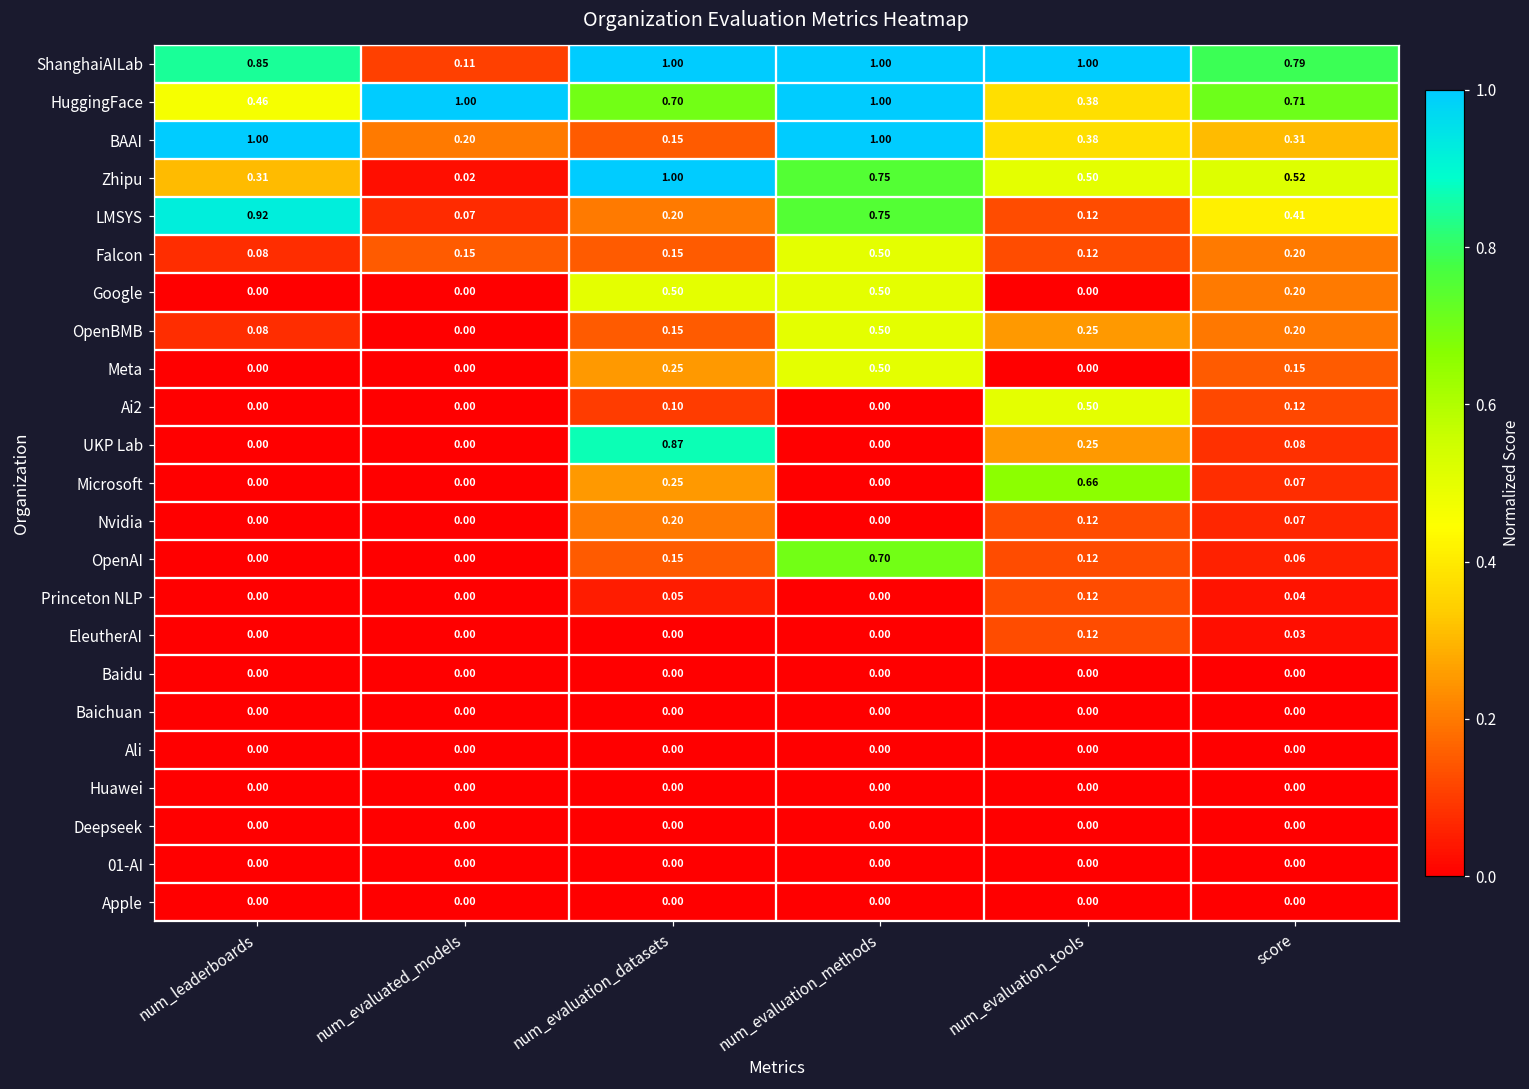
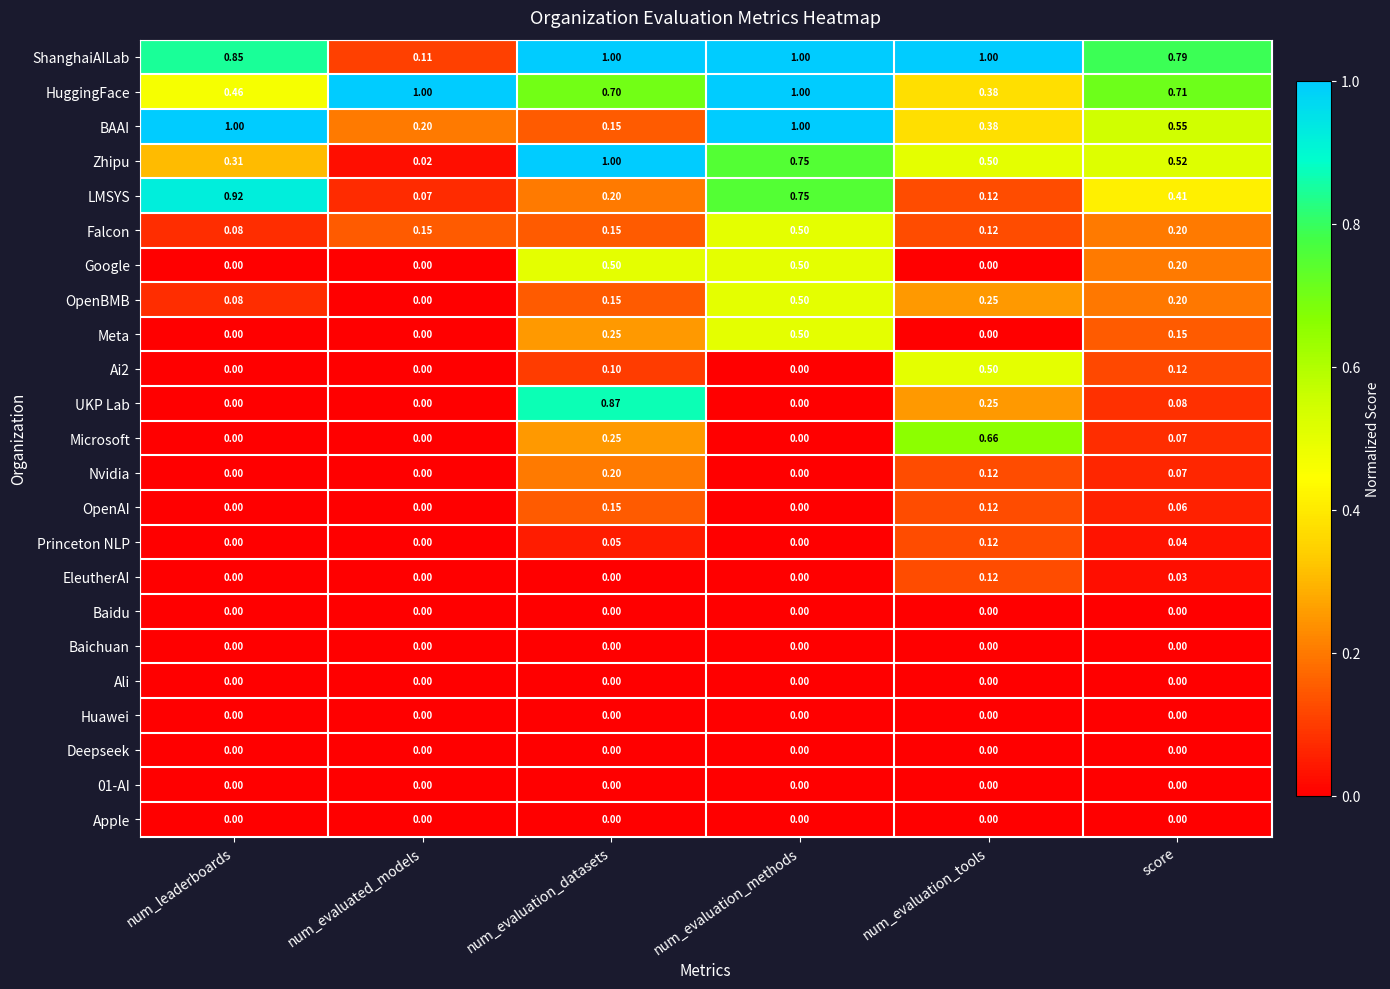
  {
    "ShanghaiAILab": {
      "num_leaderboards": 0.85,
      "num_evaluated_models": 0.11,
      "num_evaluation_datasets": 1.00,
      "num_evaluation_methods": 1.00,
      "num_evaluation_tools": 1.00,
      "score": 0.79
    },
    "HuggingFace": {
      "num_leaderboards": 0.46,
      "num_evaluated_models": 1.00,
      "num_evaluation_datasets": 0.70,
      "num_evaluation_methods": 1.00,
      "num_evaluation_tools": 0.38,
      "score": 0.71
    },
    "BAAI": {
      "num_leaderboards": 1.00,
      "num_evaluated_models": 0.20,
      "num_evaluation_datasets": 0.15,
      "num_evaluation_methods": 1.00,
      "num_evaluation_tools": 0.38,
-     "score": 0.31
+     "score": 0.55
    },
    "Zhipu": {
      "num_leaderboards": 0.31,
      "num_evaluated_models": 0.02,
      "num_evaluation_datasets": 1.00,
      "num_evaluation_methods": 0.75,
      "num_evaluation_tools": 0.50,
      "score": 0.52
    },
    "LMSYS": {
      "num_leaderboards": 0.92,
      "num_evaluated_models": 0.07,
      "num_evaluation_datasets": 0.20,
      "num_evaluation_methods": 0.75,
      "num_evaluation_tools": 0.12,
      "score": 0.41
    },
    "Falcon": {
      "num_leaderboards": 0.08,
      "num_evaluated_models": 0.15,
      "num_evaluation_datasets": 0.15,
      "num_evaluation_methods": 0.50,
      "num_evaluation_tools": 0.12,
      "score": 0.20
    },
    "Google": {
      "num_leaderboards": 0.00,
      "num_evaluated_models": 0.00,
      "num_evaluation_datasets": 0.50,
      "num_evaluation_methods": 0.50,
      "num_evaluation_tools": 0.00,
      "score": 0.20
    },
    "OpenBMB": {
      "num_leaderboards": 0.08,
      "num_evaluated_models": 0.00,
      "num_evaluation_datasets": 0.15,
      "num_evaluation_methods": 0.50,
      "num_evaluation_tools": 0.25,
      "score": 0.20
    },
    "Meta": {
      "num_leaderboards": 0.00,
      "num_evaluated_models": 0.00,
      "num_evaluation_datasets": 0.25,
      "num_evaluation_methods": 0.50,
      "num_evaluation_tools": 0.00,
      "score": 0.15
    },
    "Ai2": {
      "num_leaderboards": 0.00,
      "num_evaluated_models": 0.00,
      "num_evaluation_datasets": 0.10,
      "num_evaluation_methods": 0.00,
      "num_evaluation_tools": 0.50,
      "score": 0.12
    },
    "UKP Lab": {
      "num_leaderboards": 0.00,
      "num_evaluated_models": 0.00,
      "num_evaluation_datasets": 0.87,
      "num_evaluation_methods": 0.00,
      "num_evaluation_tools": 0.25,
      "score": 0.08
    },
    "Microsoft": {
      "num_leaderboards": 0.00,
      "num_evaluated_models": 0.00,
      "num_evaluation_datasets": 0.25,
      "num_evaluation_methods": 0.00,
      "num_evaluation_tools": 0.66,
      "score": 0.07
    },
    "Nvidia": {
      "num_leaderboards": 0.00,
      "num_evaluated_models": 0.00,
      "num_evaluation_datasets": 0.20,
      "num_evaluation_methods": 0.00,
      "num_evaluation_tools": 0.12,
      "score": 0.07
    },
    "OpenAI": {
      "num_leaderboards": 0.00,
      "num_evaluated_models": 0.00,
      "num_evaluation_datasets": 0.15,
-     "num_evaluation_methods": 0.70,
+     "num_evaluation_methods": 0.00,
      "num_evaluation_tools": 0.12,
      "score": 0.06
    },
    "Princeton NLP": {
      "num_leaderboards": 0.00,
      "num_evaluated_models": 0.00,
      "num_evaluation_datasets": 0.05,
      "num_evaluation_methods": 0.00,
      "num_evaluation_tools": 0.12,
      "score": 0.04
    },
    "EleutherAI": {
      "num_leaderboards": 0.00,
      "num_evaluated_models": 0.00,
      "num_evaluation_datasets": 0.00,
      "num_evaluation_methods": 0.00,
      "num_evaluation_tools": 0.12,
      "score": 0.03
    },
    "Baidu": {
      "num_leaderboards": 0.00,
      "num_evaluated_models": 0.00,
      "num_evaluation_datasets": 0.00,
      "num_evaluation_methods": 0.00,
      "num_evaluation_tools": 0.00,
      "score": 0.00
    },
    "Baichuan": {
      "num_leaderboards": 0.00,
      "num_evaluated_models": 0.00,
      "num_evaluation_datasets": 0.00,
      "num_evaluation_methods": 0.00,
      "num_evaluation_tools": 0.00,
      "score": 0.00
    },
    "Ali": {
      "num_leaderboards": 0.00,
      "num_evaluated_models": 0.00,
      "num_evaluation_datasets": 0.00,
      "num_evaluation_methods": 0.00,
      "num_evaluation_tools": 0.00,
      "score": 0.00
    },
    "Huawei": {
      "num_leaderboards": 0.00,
      "num_evaluated_models": 0.00,
      "num_evaluation_datasets": 0.00,
      "num_evaluation_methods": 0.00,
      "num_evaluation_tools": 0.00,
      "score": 0.00
    },
    "Deepseek": {
      "num_leaderboards": 0.00,
      "num_evaluated_models": 0.00,
      "num_evaluation_datasets": 0.00,
      "num_evaluation_methods": 0.00,
      "num_evaluation_tools": 0.00,
      "score": 0.00
    },
    "01-AI": {
      "num_leaderboards": 0.00,
      "num_evaluated_models": 0.00,
      "num_evaluation_datasets": 0.00,
      "num_evaluation_methods": 0.00,
      "num_evaluation_tools": 0.00,
      "score": 0.00
    },
    "Apple": {
      "num_leaderboards": 0.00,
      "num_evaluated_models": 0.00,
      "num_evaluation_datasets": 0.00,
      "num_evaluation_methods": 0.00,
      "num_evaluation_tools": 0.00,
      "score": 0.00
    }
  }
